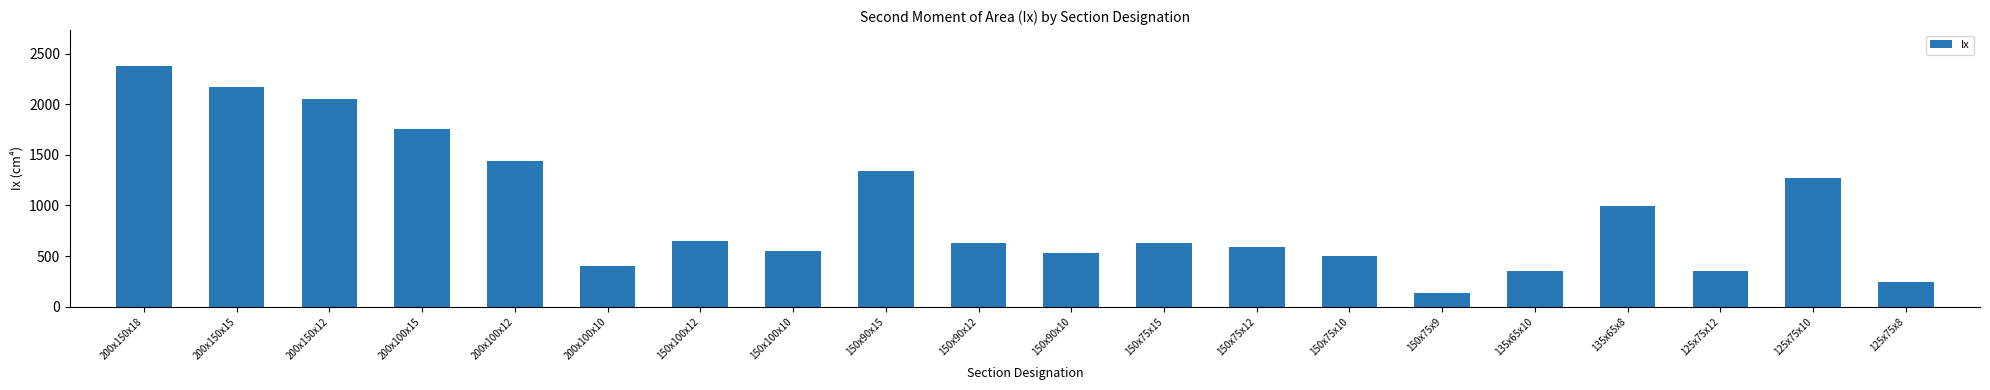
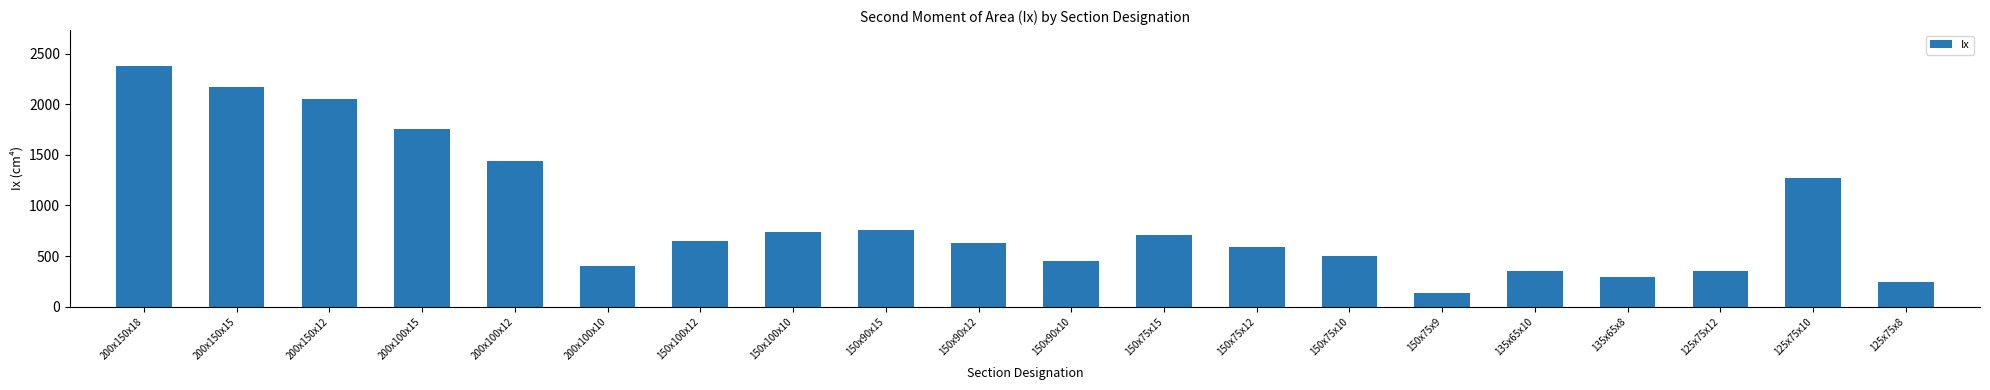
  {
    "200x150x18": 2380,
    "200x150x15": 2170,
    "200x150x12": 2050,
    "200x100x15": 1760,
    "200x100x12": 1440,
    "200x100x10": 400,
    "150x100x12": 650,
-   "150x100x10": 550,
-   "150x90x15": 1340,
+   "150x100x10": 740,
+   "150x90x15": 760,
    "150x90x12": 630,
-   "150x90x10": 530,
-   "150x75x15": 630,
+   "150x90x10": 450,
+   "150x75x15": 710,
    "150x75x12": 590,
    "150x75x10": 500,
    "150x75x9": 140,
    "135x65x10": 360,
-   "135x65x8": 1000,
+   "135x65x8": 290,
    "125x75x12": 350,
    "125x75x10": 1270,
    "125x75x8": 250
  }
